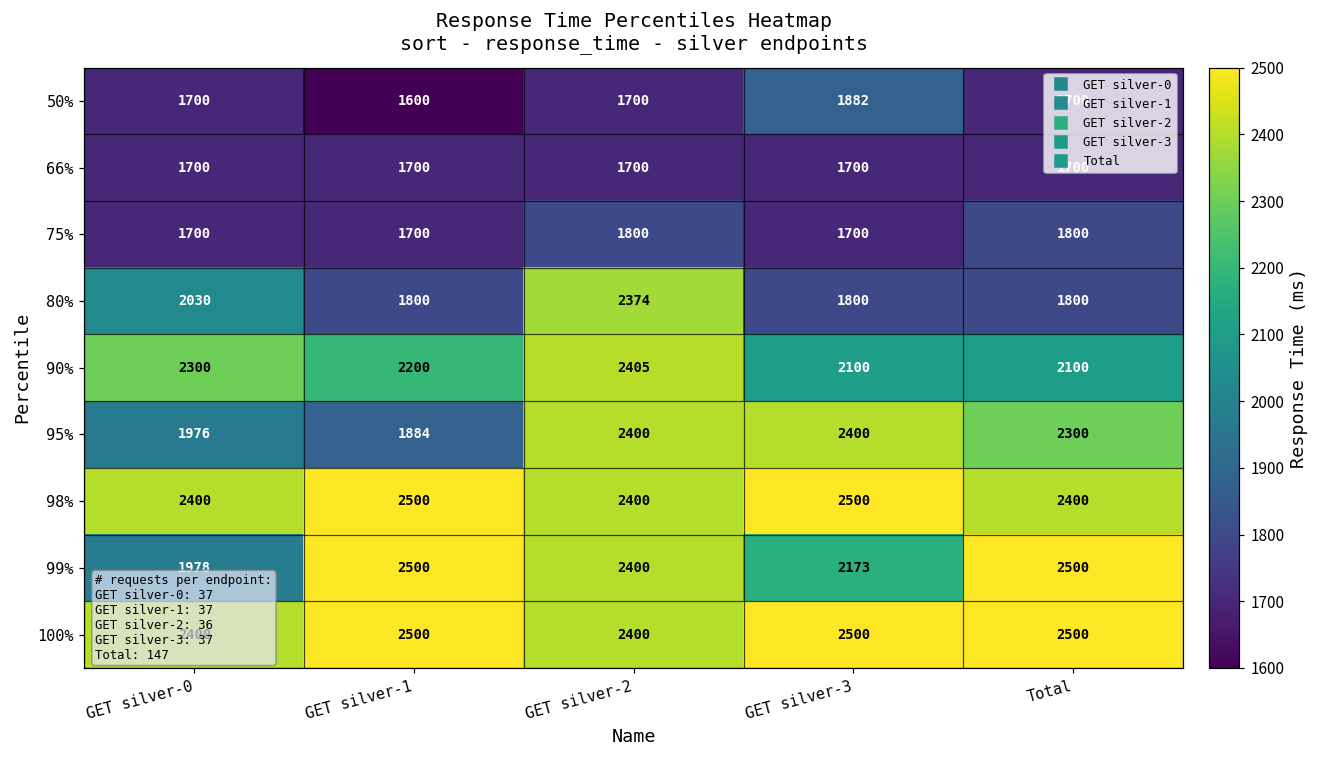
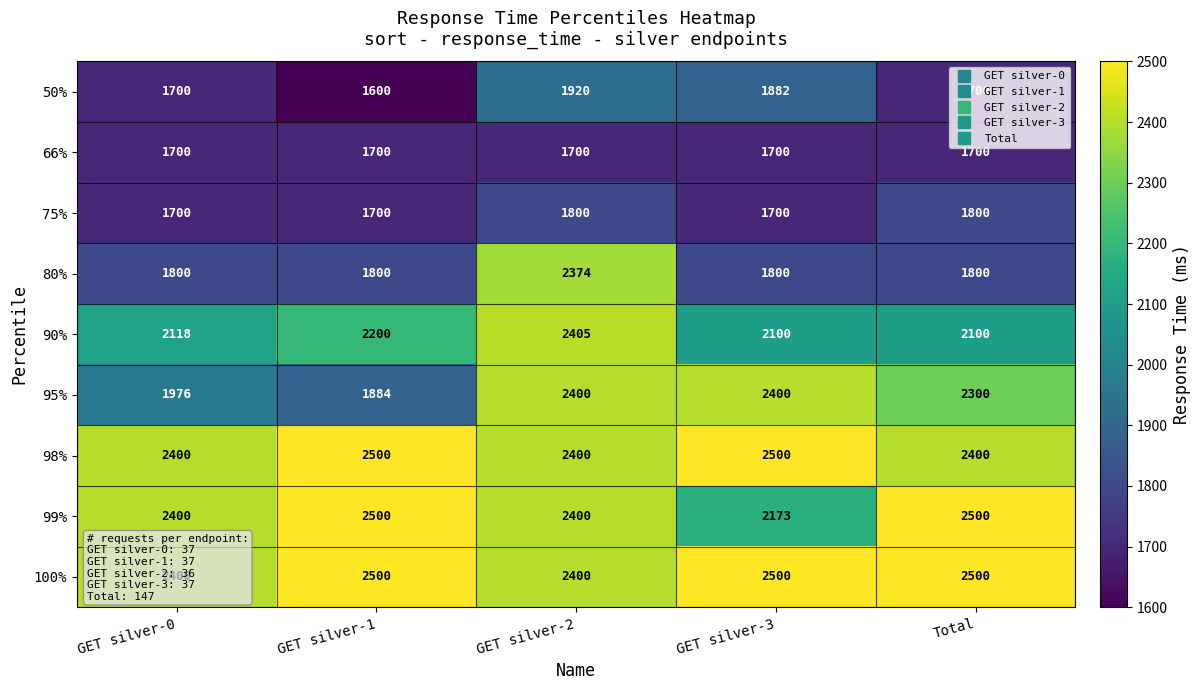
  {
    "50%": {
      "GET silver-0": 1700,
      "GET silver-1": 1600,
-     "GET silver-2": 1700,
+     "GET silver-2": 1920,
      "GET silver-3": 1882
    },
    "66%": {
      "GET silver-0": 1700,
      "GET silver-1": 1700,
      "GET silver-2": 1700,
      "GET silver-3": 1700
    },
    "75%": {
      "GET silver-0": 1700,
      "GET silver-1": 1700,
      "GET silver-2": 1800,
      "GET silver-3": 1700,
      "Total": 1800
    },
    "80%": {
-     "GET silver-0": 2030,
+     "GET silver-0": 1800,
      "GET silver-1": 1800,
      "GET silver-2": 2374,
      "GET silver-3": 1800,
      "Total": 1800
    },
    "90%": {
-     "GET silver-0": 2300,
+     "GET silver-0": 2118,
      "GET silver-1": 2200,
      "GET silver-2": 2405,
      "GET silver-3": 2100,
      "Total": 2100
    },
    "95%": {
      "GET silver-0": 1976,
      "GET silver-1": 1884,
      "GET silver-2": 2400,
      "GET silver-3": 2400,
      "Total": 2300
    },
    "98%": {
      "GET silver-0": 2400,
      "GET silver-1": 2500,
      "GET silver-2": 2400,
      "GET silver-3": 2500,
      "Total": 2400
    },
    "99%": {
-     "GET silver-0": 1978,
+     "GET silver-0": 2400,
      "GET silver-1": 2500,
      "GET silver-2": 2400,
      "GET silver-3": 2173,
      "Total": 2500
    },
    "100%": {
      "GET silver-1": 2500,
      "GET silver-2": 2400,
      "GET silver-3": 2500,
      "Total": 2500
    }
  }
